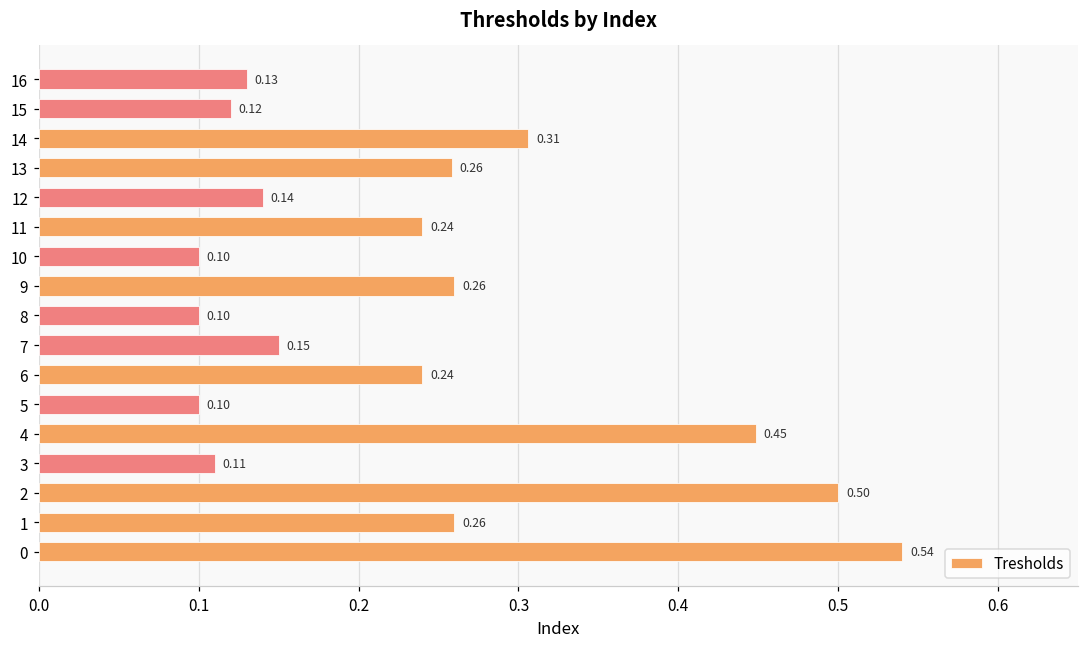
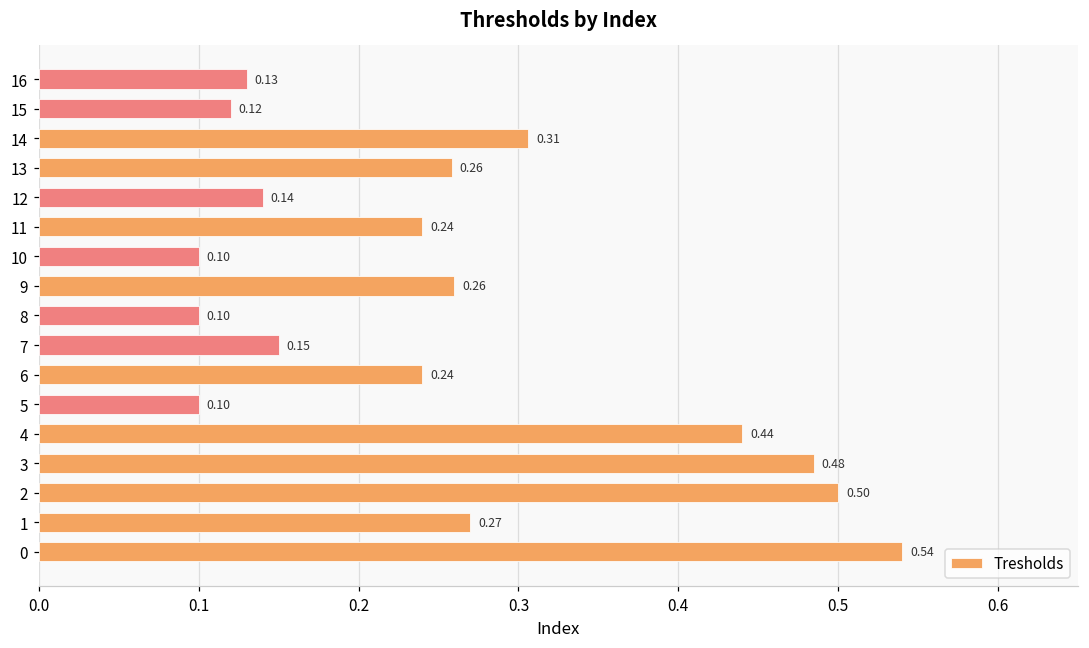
  {
    "16": 0.13,
    "15": 0.12,
    "14": 0.31,
    "13": 0.26,
    "12": 0.14,
    "11": 0.24,
    "10": 0.10,
    "9": 0.26,
    "8": 0.10,
    "7": 0.15,
    "6": 0.24,
    "5": 0.10,
-   "4": 0.45,
-   "3": 0.11,
+   "4": 0.44,
+   "3": 0.48,
    "2": 0.50,
-   "1": 0.26,
+   "1": 0.27,
    "0": 0.54
  }
